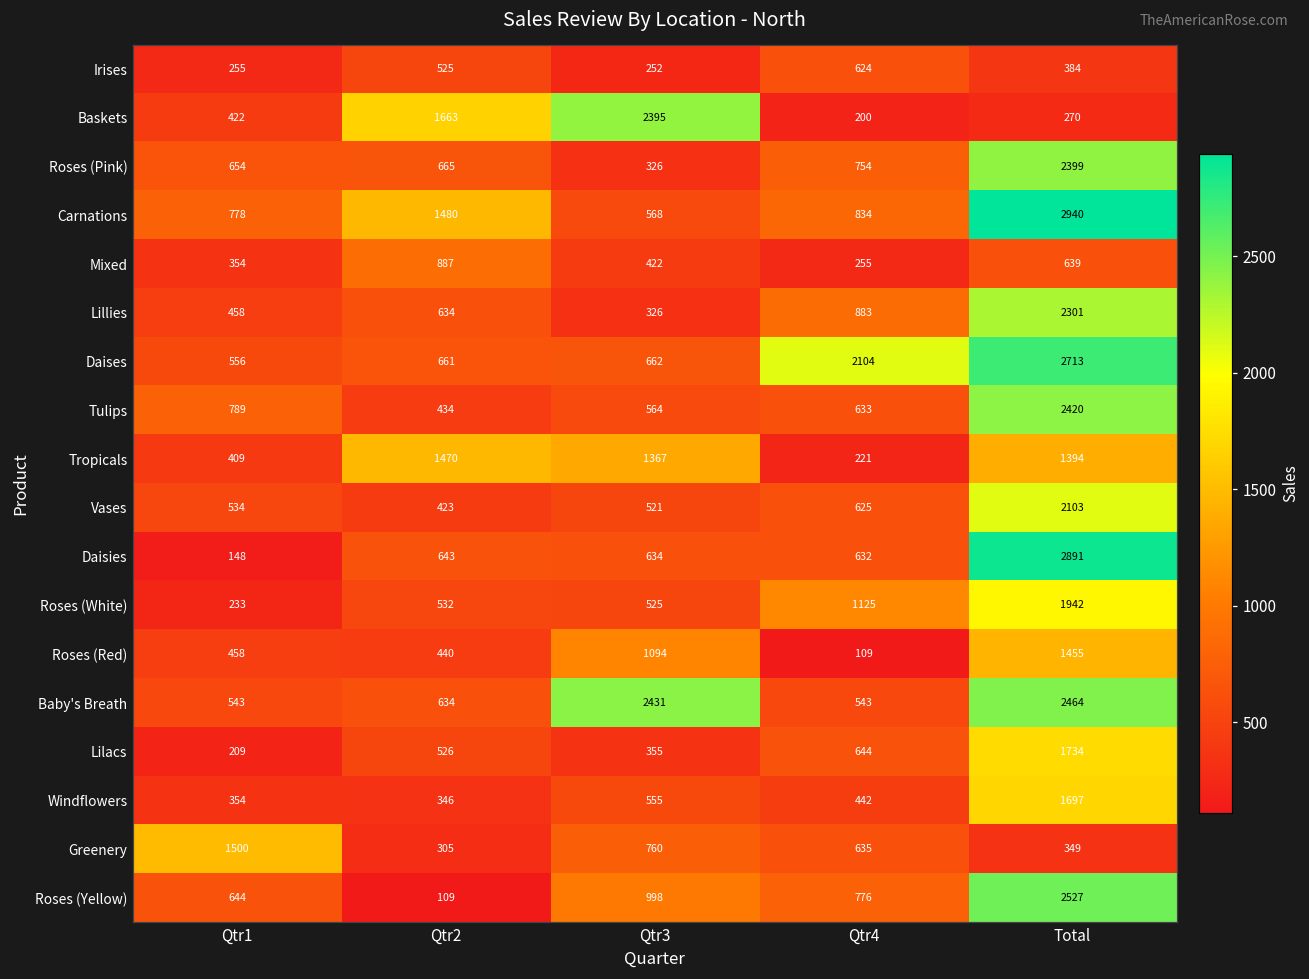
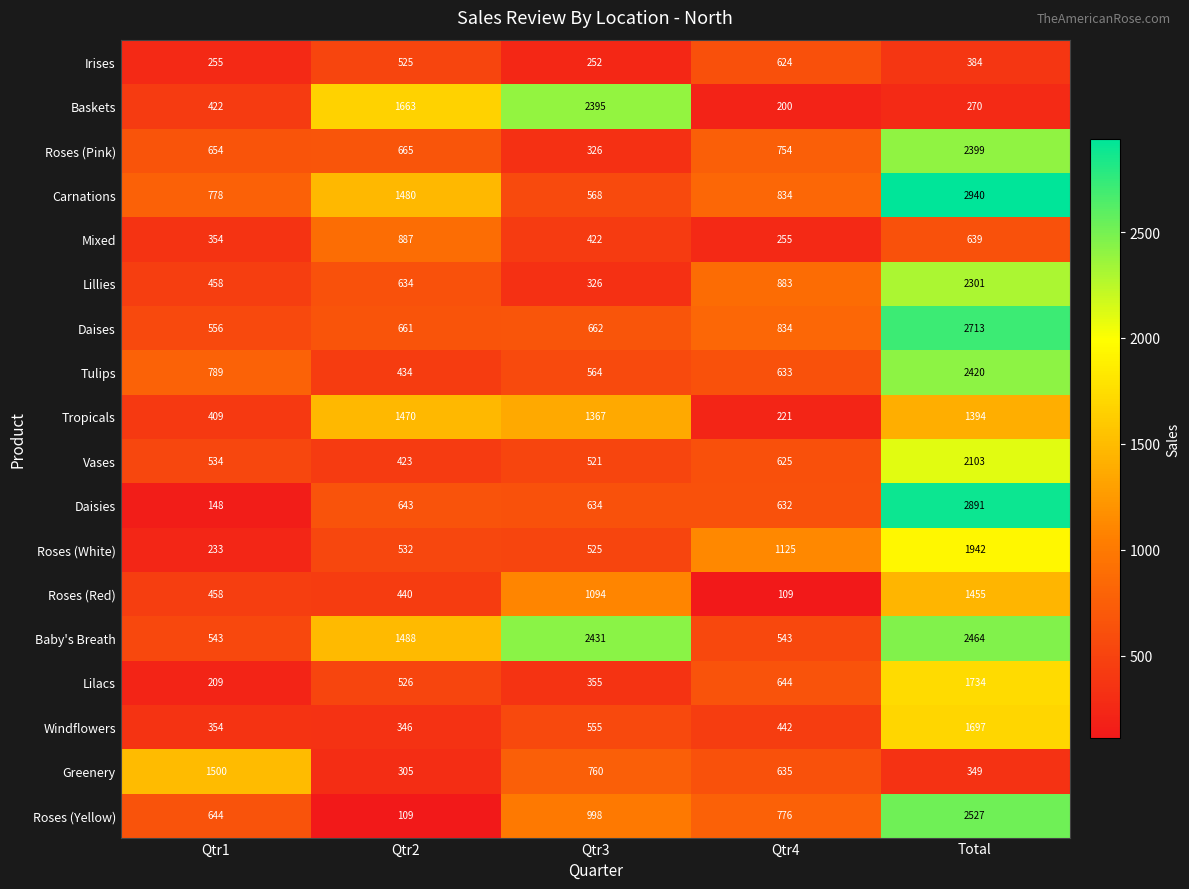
  {
    "Irises": {
      "Qtr1": 255,
      "Qtr2": 525,
      "Qtr3": 252,
      "Qtr4": 624,
      "Total": 384
    },
    "Baskets": {
      "Qtr1": 422,
      "Qtr2": 1663,
      "Qtr3": 2395,
      "Qtr4": 200,
      "Total": 270
    },
    "Roses (Pink)": {
      "Qtr1": 654,
      "Qtr2": 665,
      "Qtr3": 326,
      "Qtr4": 754,
      "Total": 2399
    },
    "Carnations": {
      "Qtr1": 778,
      "Qtr2": 1480,
      "Qtr3": 568,
      "Qtr4": 834,
      "Total": 2940
    },
    "Mixed": {
      "Qtr1": 354,
      "Qtr2": 887,
      "Qtr3": 422,
      "Qtr4": 255,
      "Total": 639
    },
    "Lillies": {
      "Qtr1": 458,
      "Qtr2": 634,
      "Qtr3": 326,
      "Qtr4": 883,
      "Total": 2301
    },
    "Daises": {
      "Qtr1": 556,
      "Qtr2": 661,
      "Qtr3": 662,
-     "Qtr4": 2104,
+     "Qtr4": 834,
      "Total": 2713
    },
    "Tulips": {
      "Qtr1": 789,
      "Qtr2": 434,
      "Qtr3": 564,
      "Qtr4": 633,
      "Total": 2420
    },
    "Tropicals": {
      "Qtr1": 409,
      "Qtr2": 1470,
      "Qtr3": 1367,
      "Qtr4": 221,
      "Total": 1394
    },
    "Vases": {
      "Qtr1": 534,
      "Qtr2": 423,
      "Qtr3": 521,
      "Qtr4": 625,
      "Total": 2103
    },
    "Daisies": {
      "Qtr1": 148,
      "Qtr2": 643,
      "Qtr3": 634,
      "Qtr4": 632,
      "Total": 2891
    },
    "Roses (White)": {
      "Qtr1": 233,
      "Qtr2": 532,
      "Qtr3": 525,
      "Qtr4": 1125,
      "Total": 1942
    },
    "Roses (Red)": {
      "Qtr1": 458,
      "Qtr2": 440,
      "Qtr3": 1094,
      "Qtr4": 109,
      "Total": 1455
    },
    "Baby's Breath": {
      "Qtr1": 543,
-     "Qtr2": 634,
+     "Qtr2": 1488,
      "Qtr3": 2431,
      "Qtr4": 543,
      "Total": 2464
    },
    "Lilacs": {
      "Qtr1": 209,
      "Qtr2": 526,
      "Qtr3": 355,
      "Qtr4": 644,
      "Total": 1734
    },
    "Windflowers": {
      "Qtr1": 354,
      "Qtr2": 346,
      "Qtr3": 555,
      "Qtr4": 442,
      "Total": 1697
    },
    "Greenery": {
      "Qtr1": 1500,
      "Qtr2": 305,
      "Qtr3": 760,
      "Qtr4": 635,
      "Total": 349
    },
    "Roses (Yellow)": {
      "Qtr1": 644,
      "Qtr2": 109,
      "Qtr3": 998,
      "Qtr4": 776,
      "Total": 2527
    }
  }
